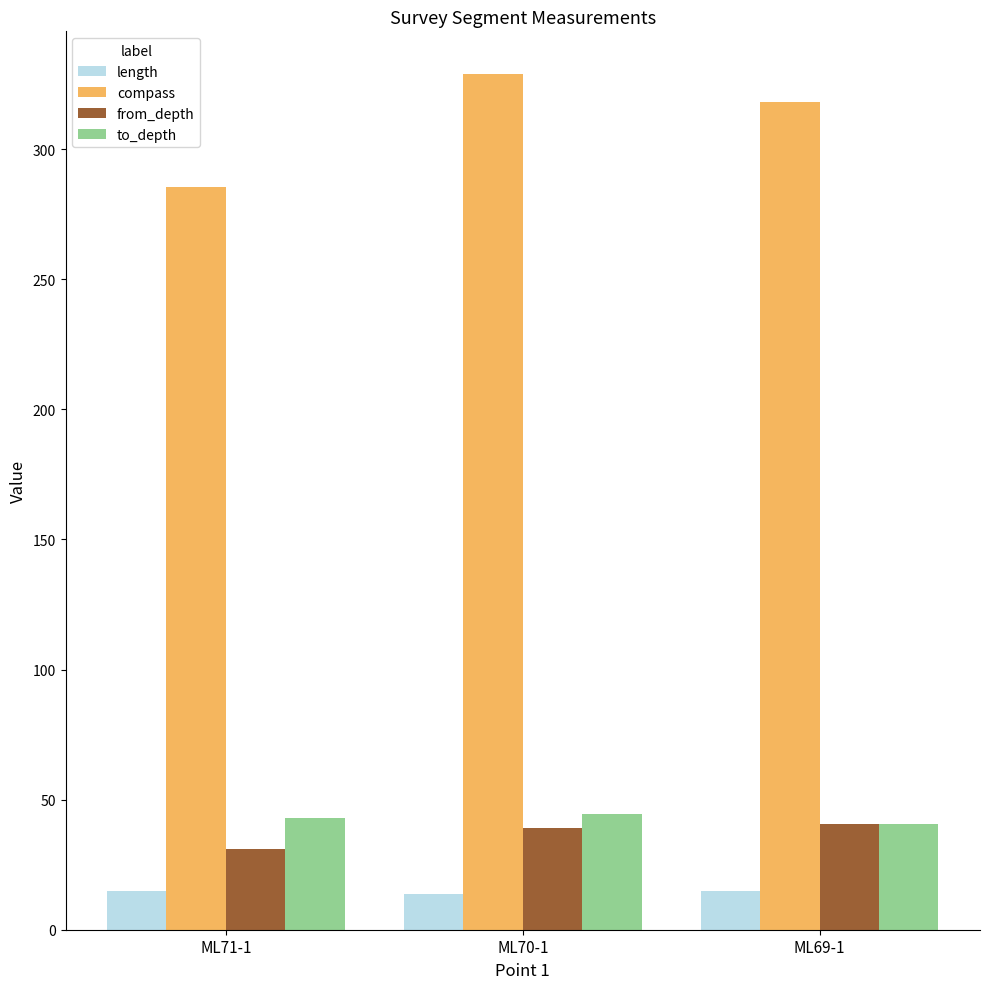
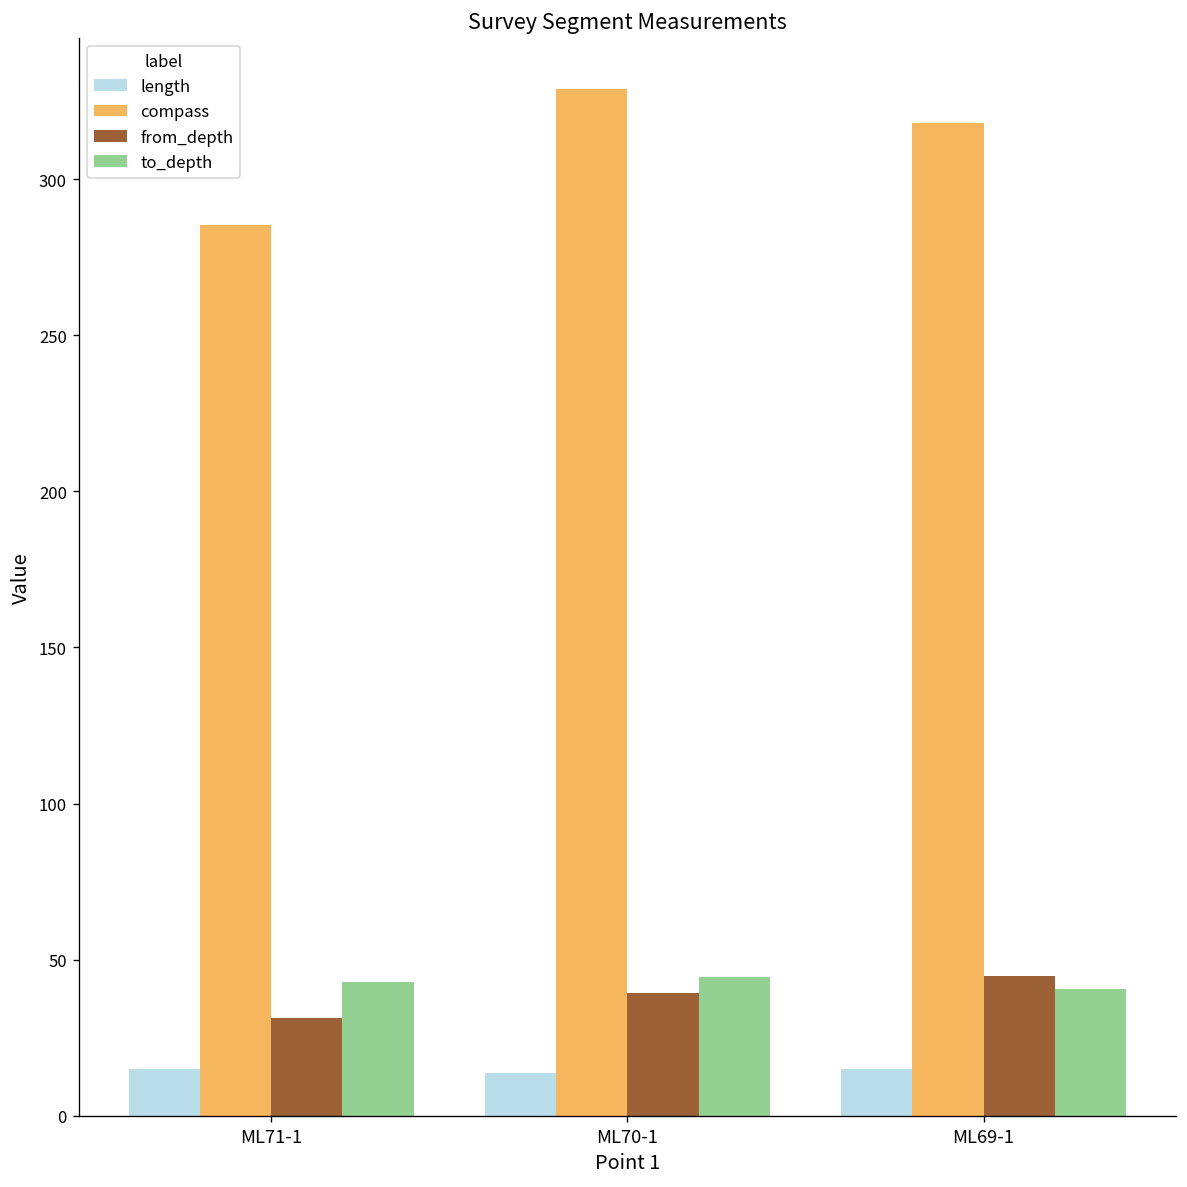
  {
    "length": {
      "ML71-1": 15,
      "ML70-1": 14,
      "ML69-1": 15
    },
    "compass": {
      "ML71-1": 285,
      "ML70-1": 329,
      "ML69-1": 318
    },
    "from_depth": {
      "ML71-1": 31,
      "ML70-1": 39,
-     "ML69-1": 41
+     "ML69-1": 45
    },
    "to_depth": {
      "ML71-1": 43,
      "ML70-1": 45,
      "ML69-1": 41
    }
  }
